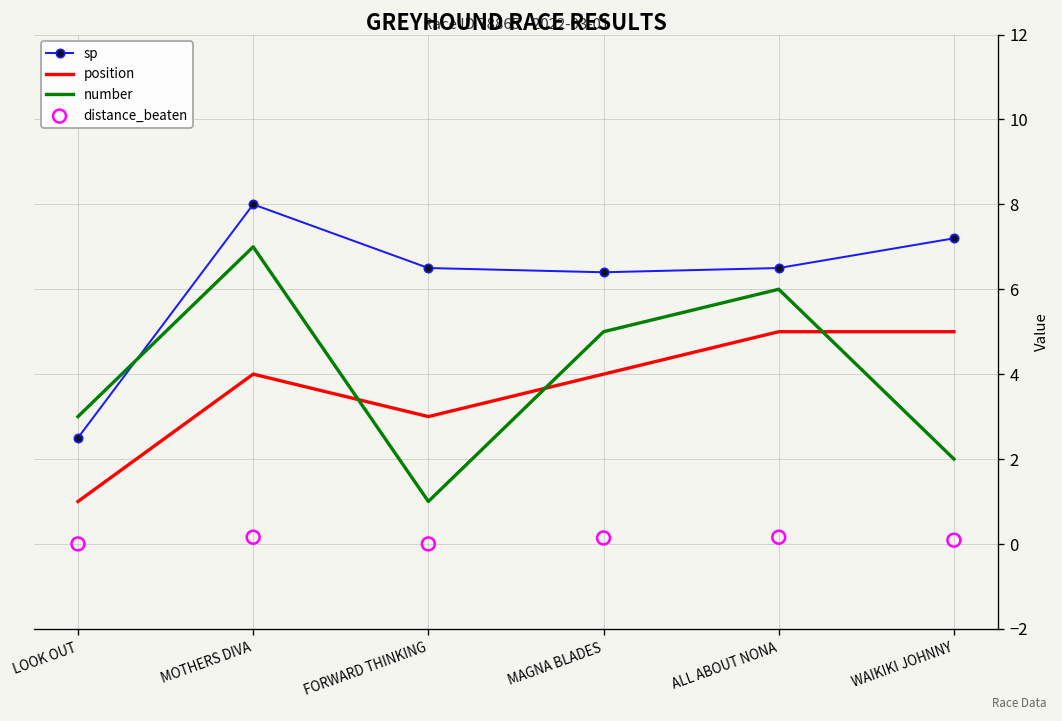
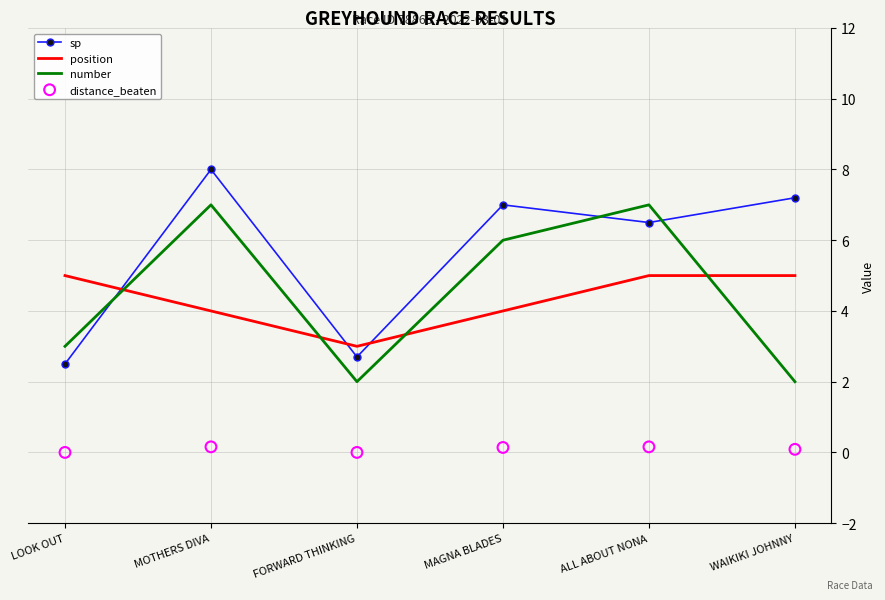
  {
    "sp": {
      "LOOK OUT": 2.5,
      "MOTHERS DIVA": 8.0,
-     "FORWARD THINKING": 6.5,
-     "MAGNA BLADES": 6.4,
+     "FORWARD THINKING": 2.7,
+     "MAGNA BLADES": 7.0,
      "ALL ABOUT NONA": 6.5,
      "WAIKIKI JOHNNY": 7.2
    },
    "position": {
-     "LOOK OUT": 1,
+     "LOOK OUT": 5,
      "MOTHERS DIVA": 4,
      "FORWARD THINKING": 3,
      "MAGNA BLADES": 4,
      "ALL ABOUT NONA": 5,
      "WAIKIKI JOHNNY": 5
    },
    "number": {
      "LOOK OUT": 3,
      "MOTHERS DIVA": 7,
-     "FORWARD THINKING": 1,
-     "MAGNA BLADES": 5,
-     "ALL ABOUT NONA": 6,
+     "FORWARD THINKING": 2,
+     "MAGNA BLADES": 6,
+     "ALL ABOUT NONA": 7,
      "WAIKIKI JOHNNY": 2
    }
  }
